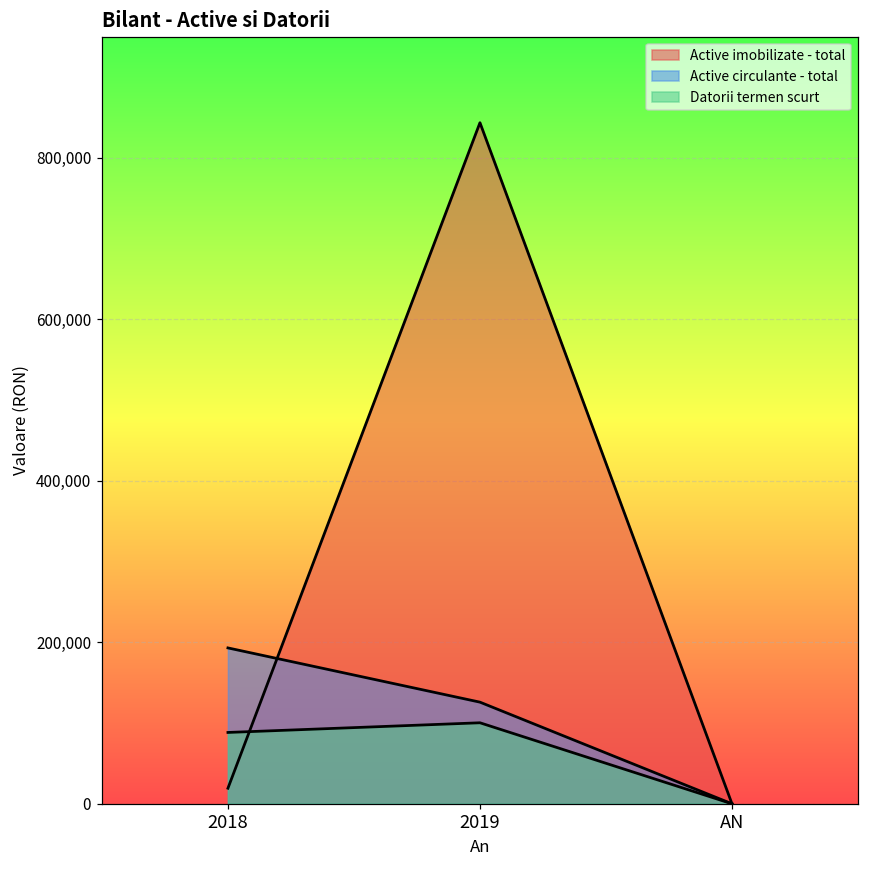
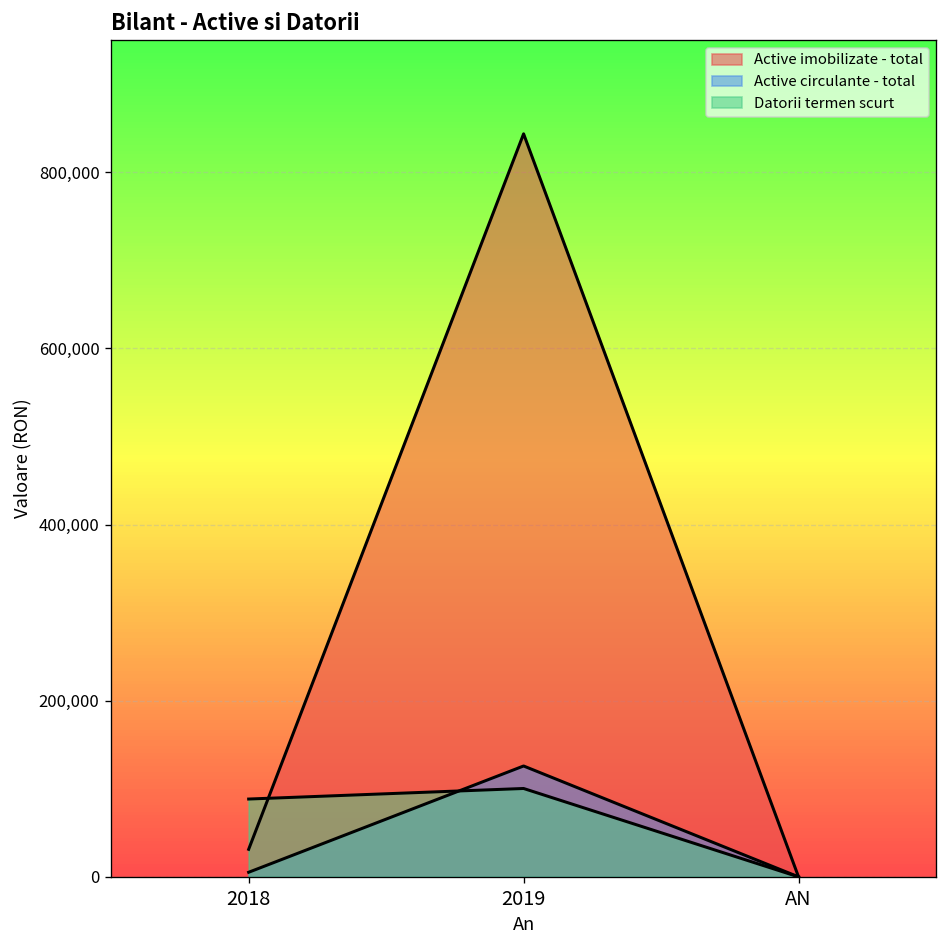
  {
    "Active imobilizate - total": {
-     "2018": "20,000",
+     "2018": "30,000",
      "2019": "840,000"
    },
    "Active circulante - total": {
-     "2018": "190,000",
+     "2018": "10,000",
      "2019": "130,000"
    },
    "Datorii termen scurt": {
      "2018": "90,000",
      "2019": "100,000"
    }
  }
